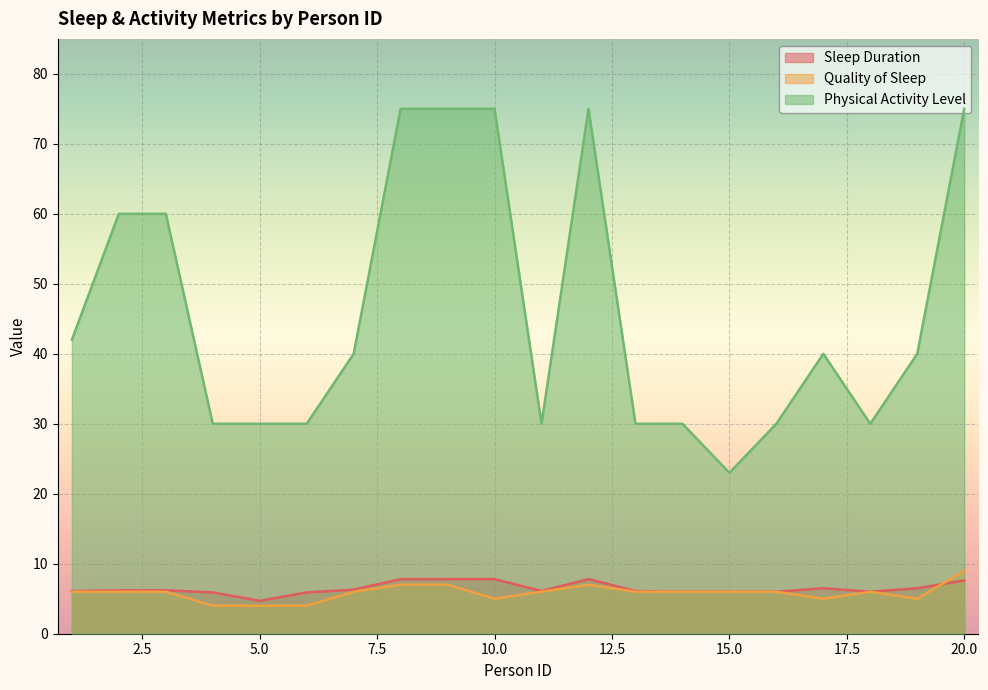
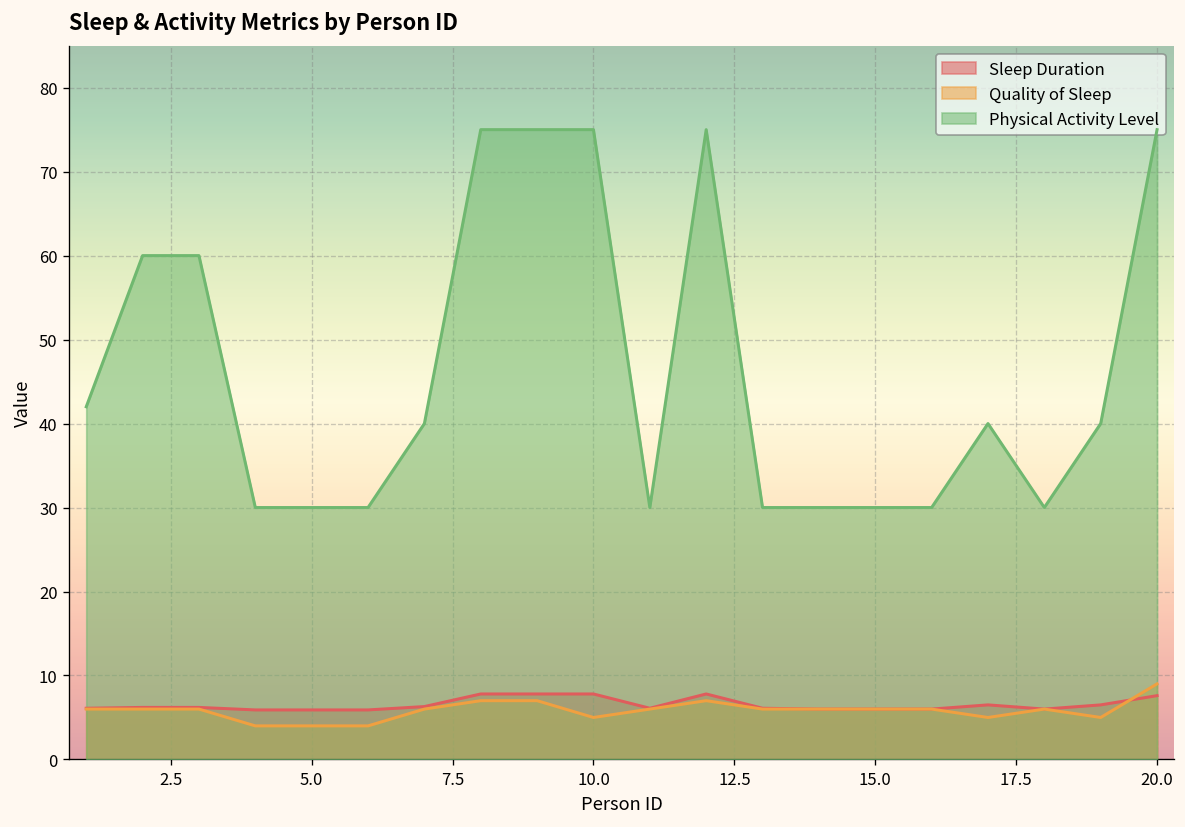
  {
    "Sleep Duration": {
-     "5.0": 5,
+     "5.0": 6,
      "10.0": 8,
      "20.0": 8
    },
    "Quality of Sleep": {
      "5.0": 4,
      "10.0": 5,
      "20.0": 9
    },
    "Physical Activity Level": {
      "5.0": 30,
      "10.0": 75,
-     "15.0": 23
+     "15.0": 30
    }
  }
